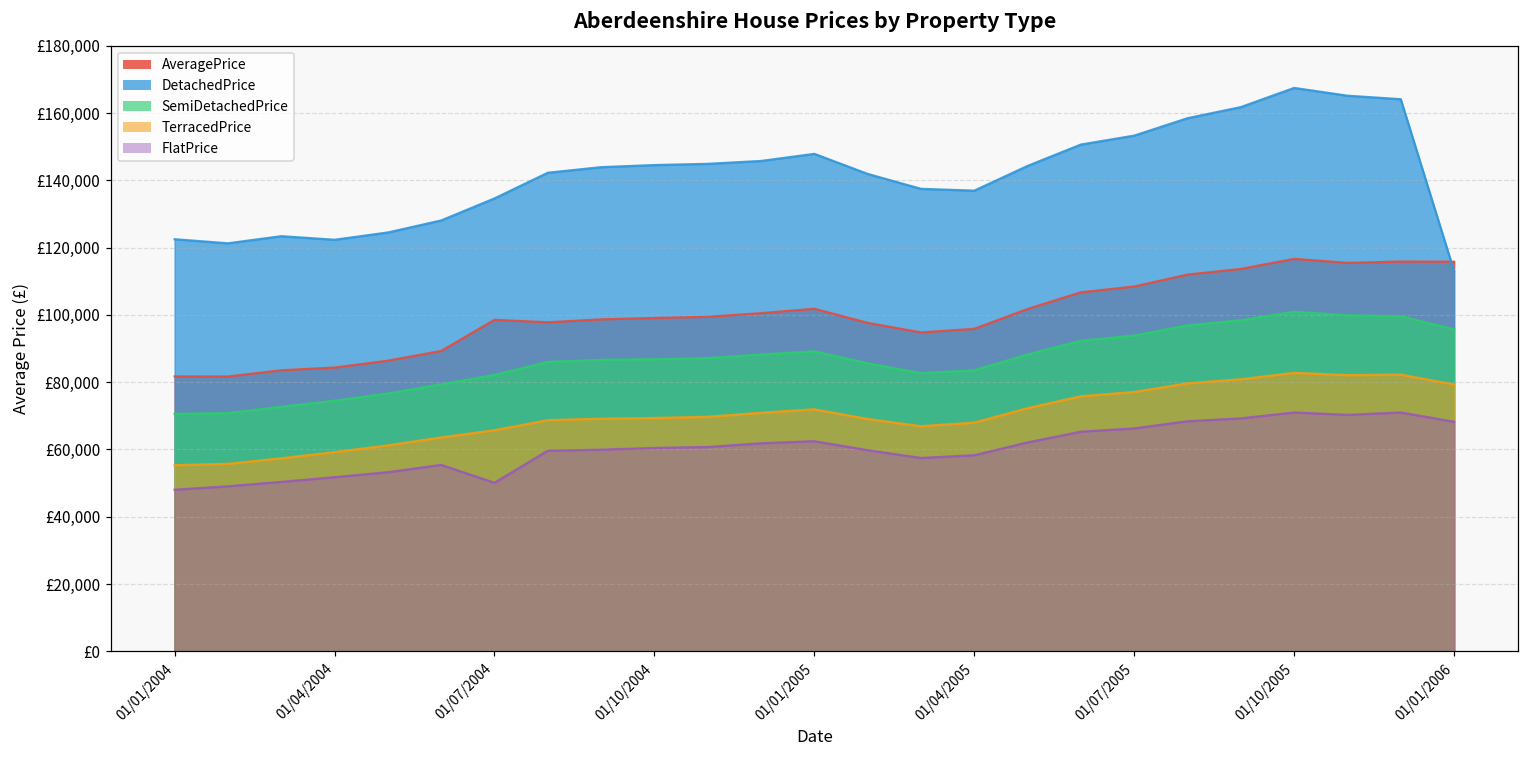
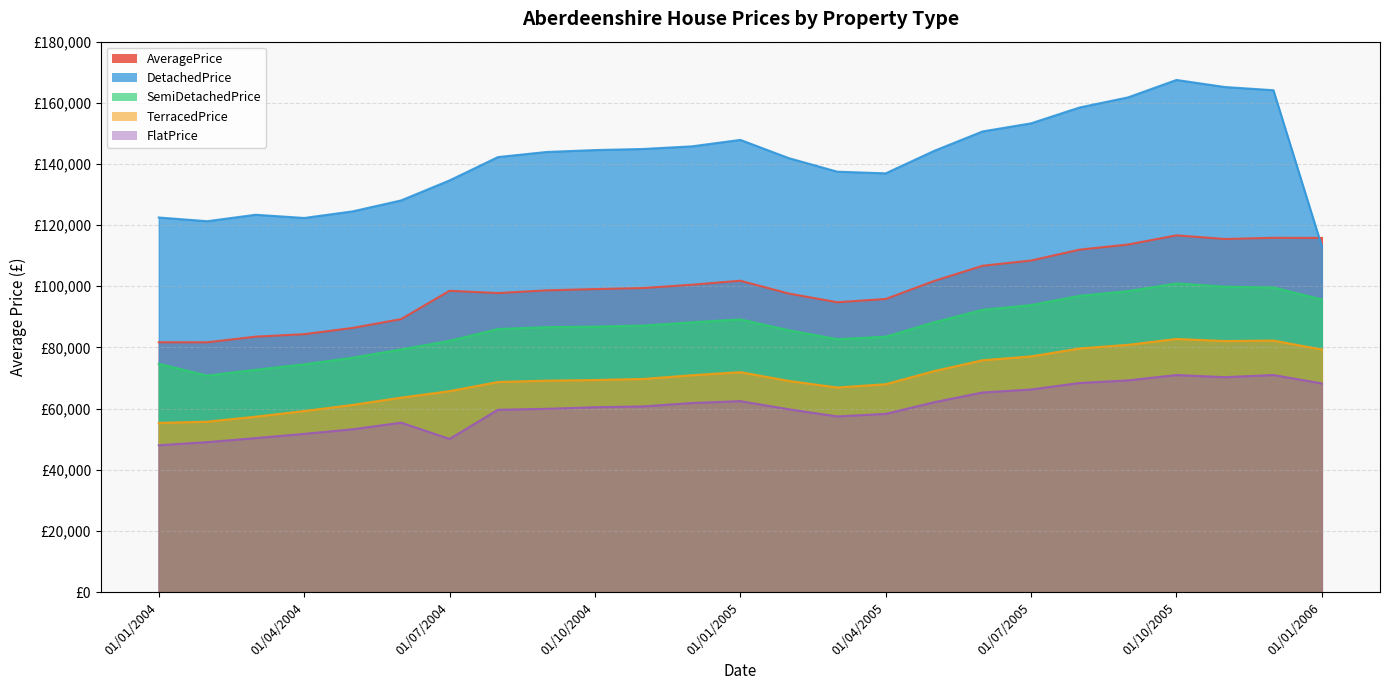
  {
    "AveragePrice": {
      "01/01/2004": "£82,000",
      "01/04/2004": "£84,000",
      "01/07/2004": "£99,000",
      "01/10/2004": "£99,000",
      "01/01/2005": "£102,000",
      "01/04/2005": "£96,000",
      "01/07/2005": "£108,000",
      "01/10/2005": "£117,000",
      "01/01/2006": "£116,000"
    },
    "DetachedPrice": {
      "01/01/2004": "£122,000",
      "01/04/2004": "£122,000",
      "01/07/2004": "£135,000",
      "01/10/2004": "£145,000",
      "01/01/2005": "£148,000",
      "01/04/2005": "£137,000",
      "01/07/2005": "£153,000",
      "01/10/2005": "£167,000",
      "01/01/2006": "£113,000"
    },
    "SemiDetachedPrice": {
-     "01/01/2004": "£71,000",
+     "01/01/2004": "£75,000",
      "01/04/2004": "£74,000",
      "01/07/2004": "£82,000",
      "01/10/2004": "£87,000",
      "01/01/2005": "£89,000",
      "01/04/2005": "£84,000",
      "01/07/2005": "£94,000",
      "01/10/2005": "£101,000",
      "01/01/2006": "£96,000"
    },
    "TerracedPrice": {
      "01/01/2004": "£55,000",
      "01/04/2004": "£59,000",
      "01/07/2004": "£66,000",
      "01/10/2004": "£69,000",
      "01/01/2005": "£72,000",
      "01/04/2005": "£68,000",
      "01/07/2005": "£77,000",
      "01/10/2005": "£83,000",
      "01/01/2006": "£79,000"
    },
    "FlatPrice": {
      "01/01/2004": "£48,000",
      "01/04/2004": "£52,000",
      "01/07/2004": "£50,000",
      "01/10/2004": "£60,000",
      "01/01/2005": "£62,000",
      "01/04/2005": "£58,000",
      "01/07/2005": "£66,000",
      "01/10/2005": "£71,000",
      "01/01/2006": "£68,000"
    }
  }
